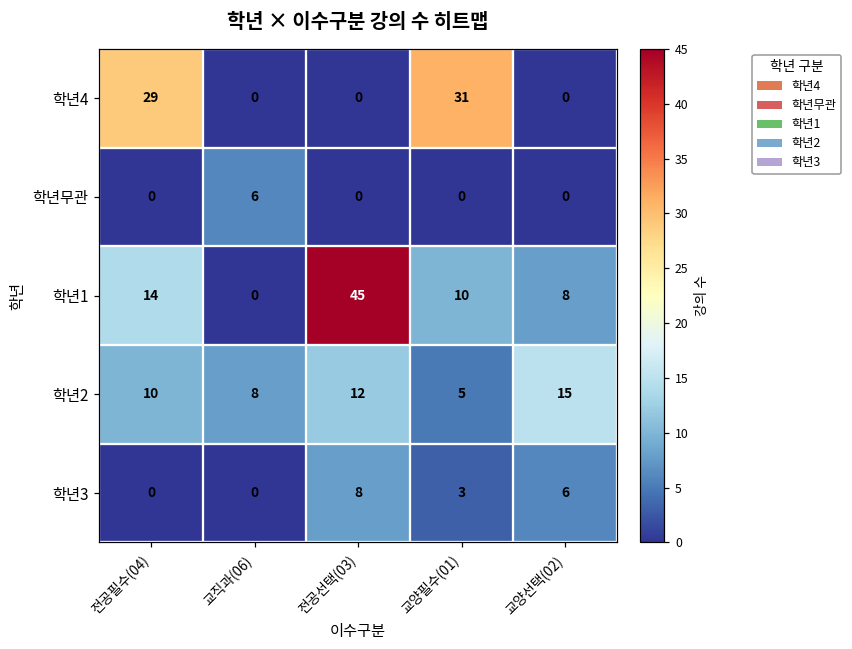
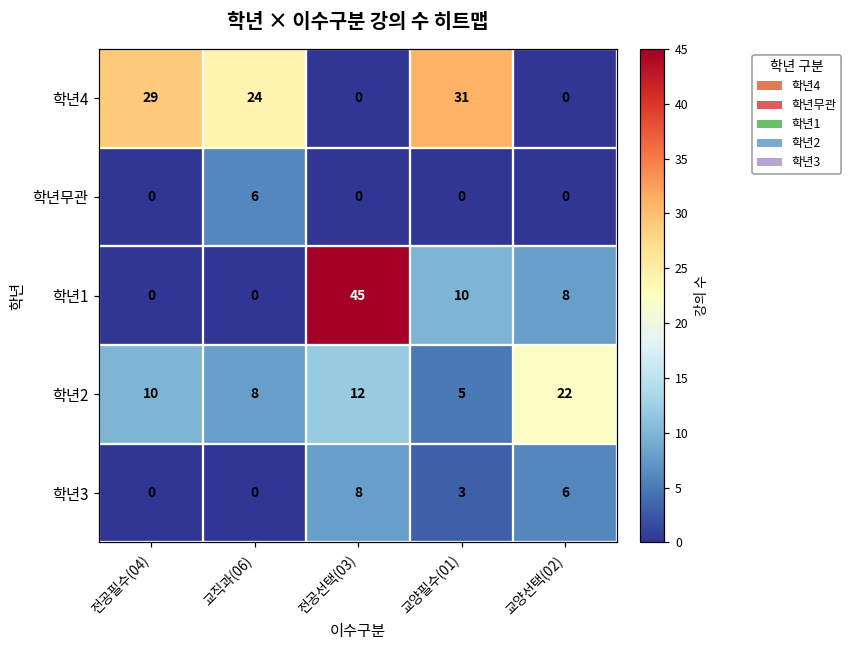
  {
    "학년4": {
      "전공필수(04)": 29,
-     "교직과(06)": 0,
+     "교직과(06)": 24,
      "전공선택(03)": 0,
      "교양필수(01)": 31,
      "교양선택(02)": 0
    },
    "학년무관": {
      "전공필수(04)": 0,
      "교직과(06)": 6,
      "전공선택(03)": 0,
      "교양필수(01)": 0,
      "교양선택(02)": 0
    },
    "학년1": {
-     "전공필수(04)": 14,
+     "전공필수(04)": 0,
      "교직과(06)": 0,
      "전공선택(03)": 45,
      "교양필수(01)": 10,
      "교양선택(02)": 8
    },
    "학년2": {
      "전공필수(04)": 10,
      "교직과(06)": 8,
      "전공선택(03)": 12,
      "교양필수(01)": 5,
-     "교양선택(02)": 15
+     "교양선택(02)": 22
    },
    "학년3": {
      "전공필수(04)": 0,
      "교직과(06)": 0,
      "전공선택(03)": 8,
      "교양필수(01)": 3,
      "교양선택(02)": 6
    }
  }
